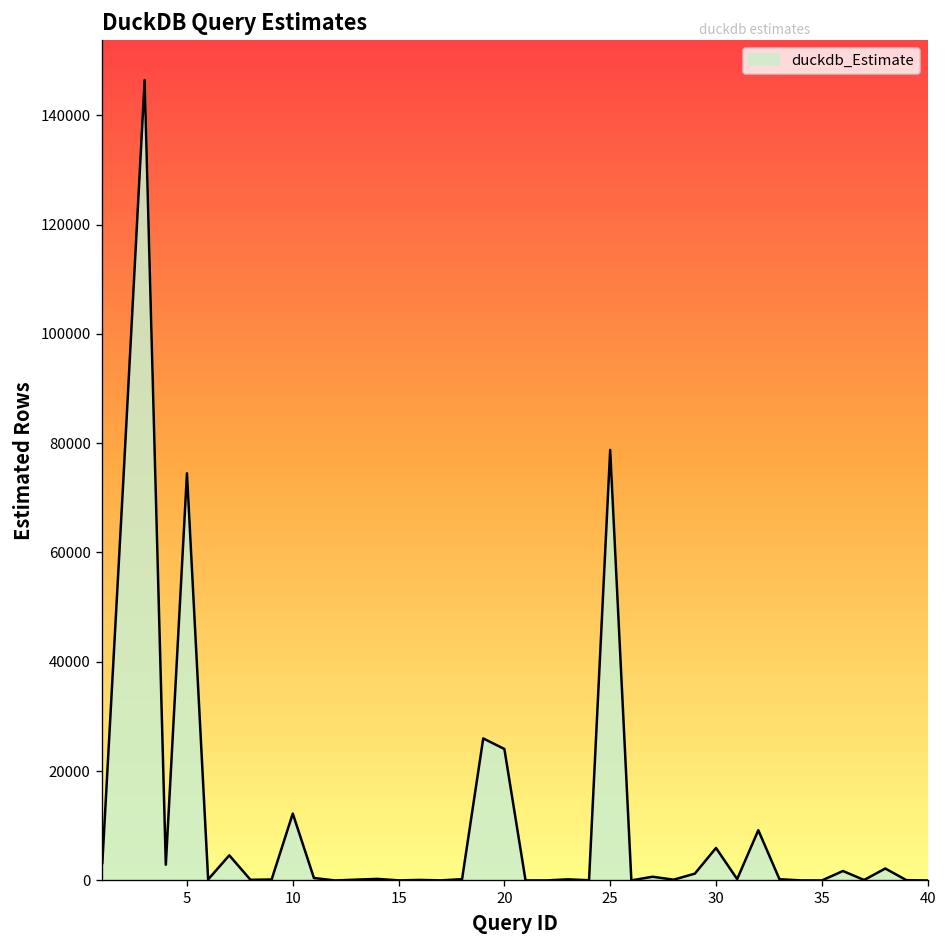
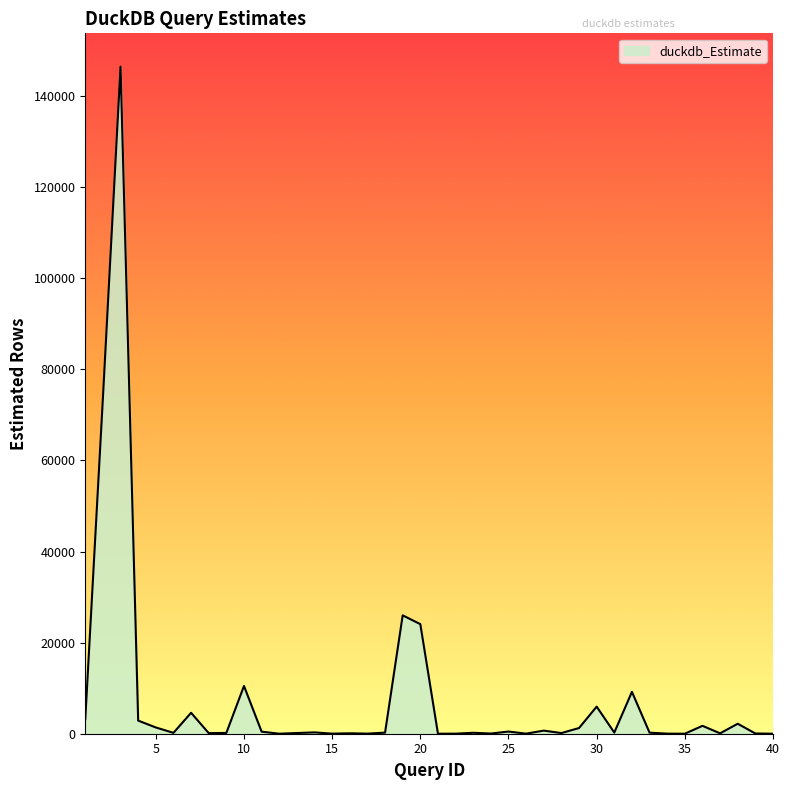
  {
-   "5": 74000,
-   "10": 12000,
+   "5": 1000,
+   "10": 10000,
    "15": 0,
    "20": 24000,
-   "25": 79000,
+   "25": 0,
    "30": 6000,
    "35": 0,
    "40": 0
  }
